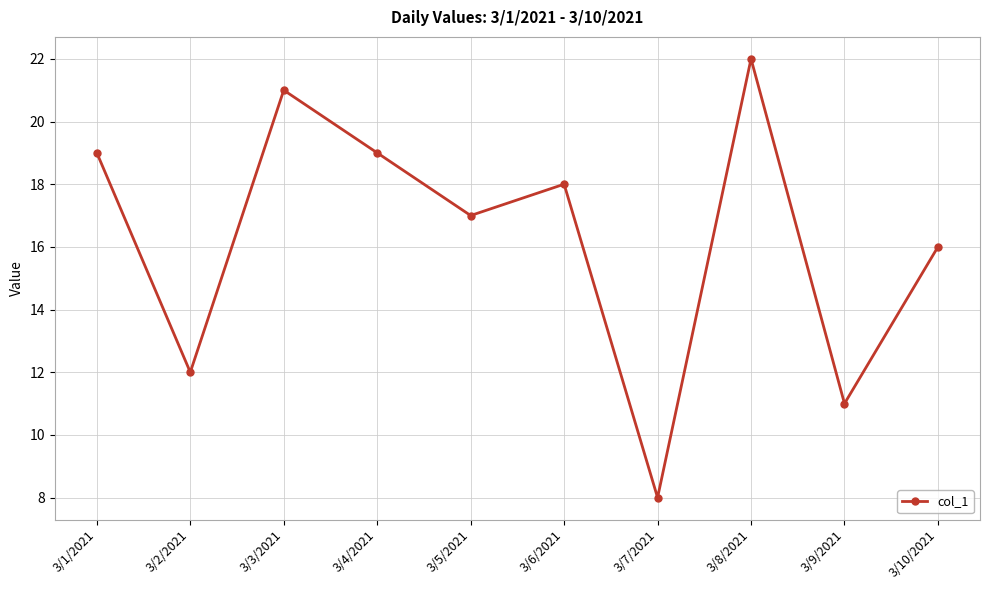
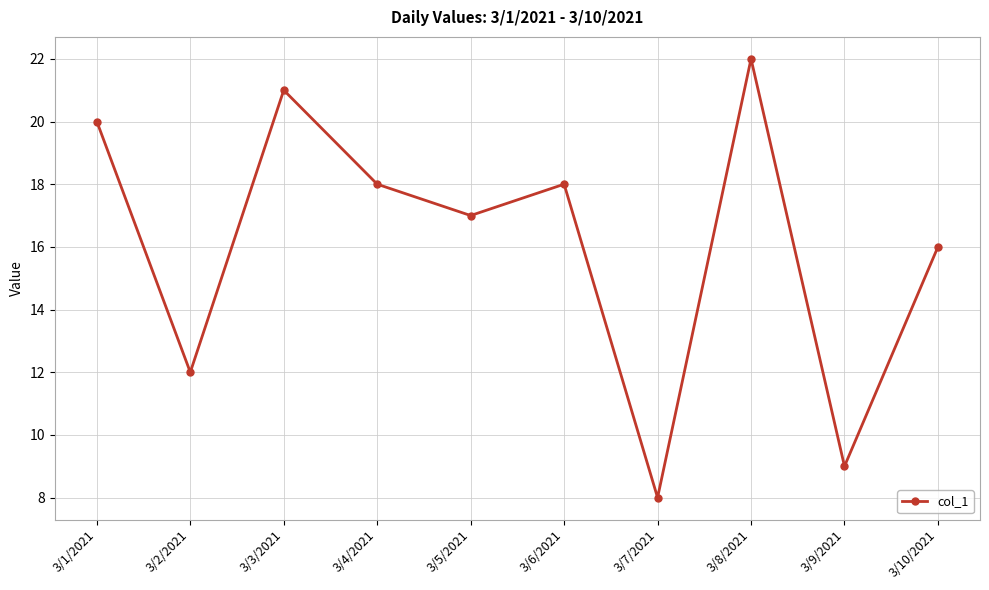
  {
-   "3/1/2021": 19,
+   "3/1/2021": 20,
    "3/2/2021": 12,
    "3/3/2021": 21,
-   "3/4/2021": 19,
+   "3/4/2021": 18,
    "3/5/2021": 17,
    "3/6/2021": 18,
    "3/7/2021": 8,
    "3/8/2021": 22,
-   "3/9/2021": 11,
+   "3/9/2021": 9,
    "3/10/2021": 16
  }
